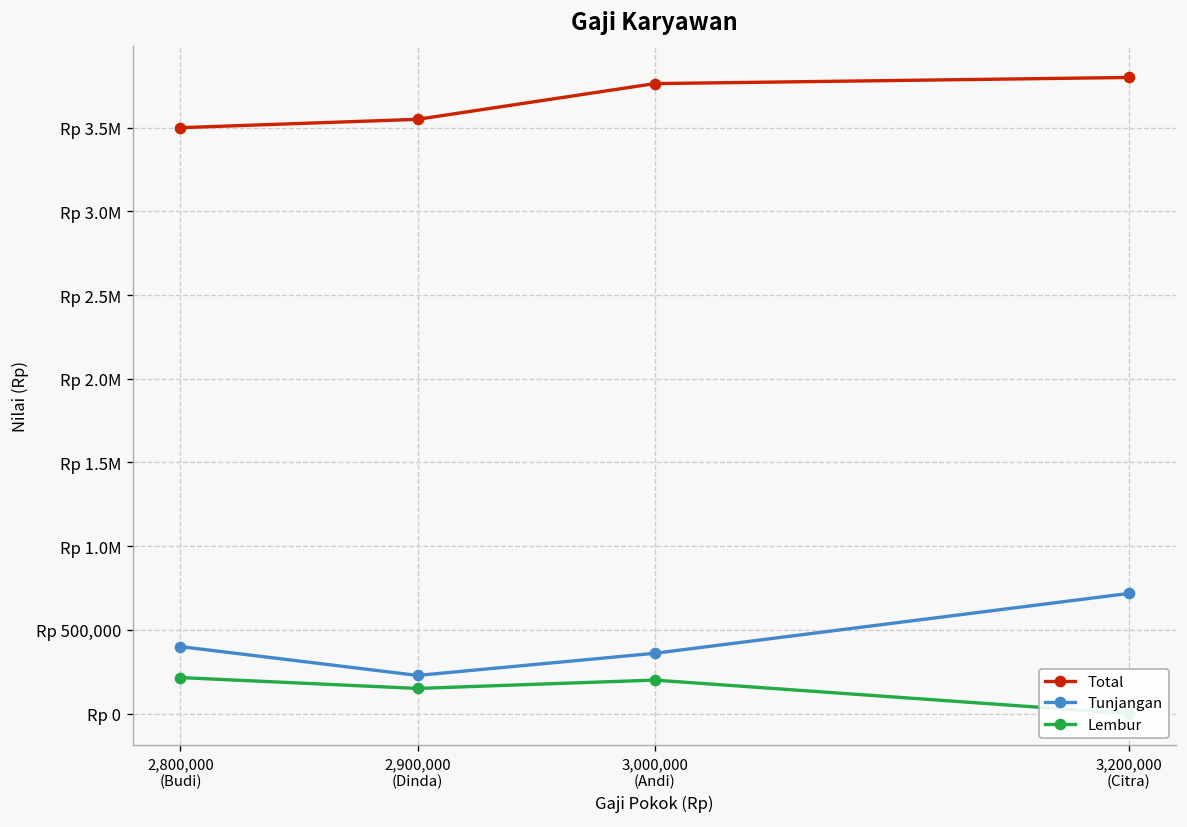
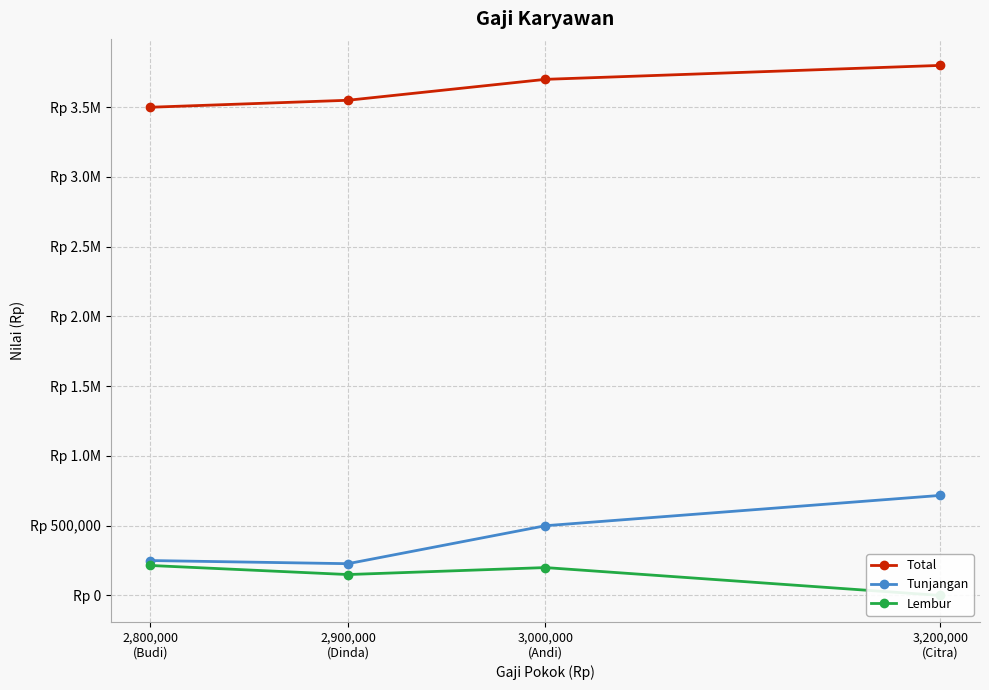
  {
    "Total": {
      "2,800,000 (Budi)": "Rp 3,500,000",
      "2,900,000 (Dinda)": "Rp 3,550,000",
-     "3,000,000 (Andi)": "Rp 3,760,000",
+     "3,000,000 (Andi)": "Rp 3,700,000",
      "3,200,000 (Citra)": "Rp 3,800,000"
    },
    "Tunjangan": {
-     "2,800,000 (Budi)": "Rp 400,000",
+     "2,800,000 (Budi)": "Rp 250,000",
      "2,900,000 (Dinda)": "Rp 230,000",
-     "3,000,000 (Andi)": "Rp 360,000",
+     "3,000,000 (Andi)": "Rp 500,000",
      "3,200,000 (Citra)": "Rp 720,000"
    },
    "Lembur": {
      "2,800,000 (Budi)": "Rp 210,000",
      "2,900,000 (Dinda)": "Rp 150,000",
      "3,000,000 (Andi)": "Rp 200,000"
    }
  }
